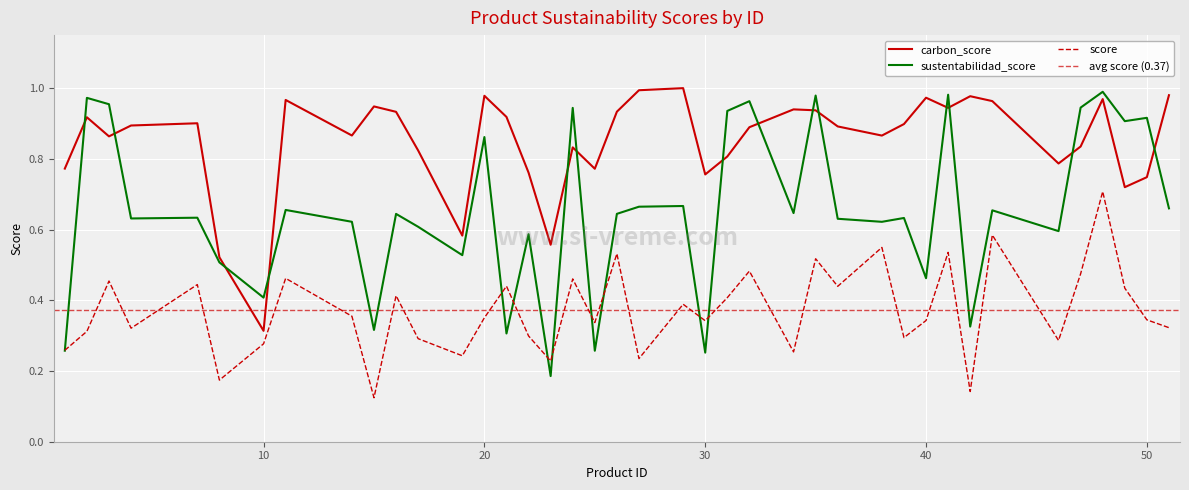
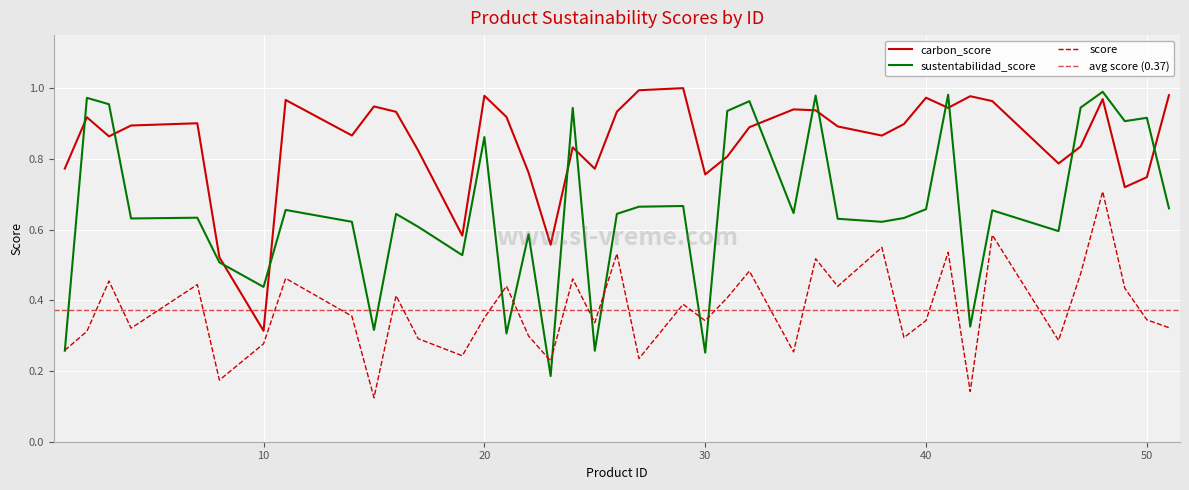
  {
    "sustentabilidad_score": {
-     "10": 0.41,
+     "10": 0.44,
      "20": 0.86,
      "30": 0.25,
-     "40": 0.46,
+     "40": 0.66,
      "50": 0.92
    }
  }
